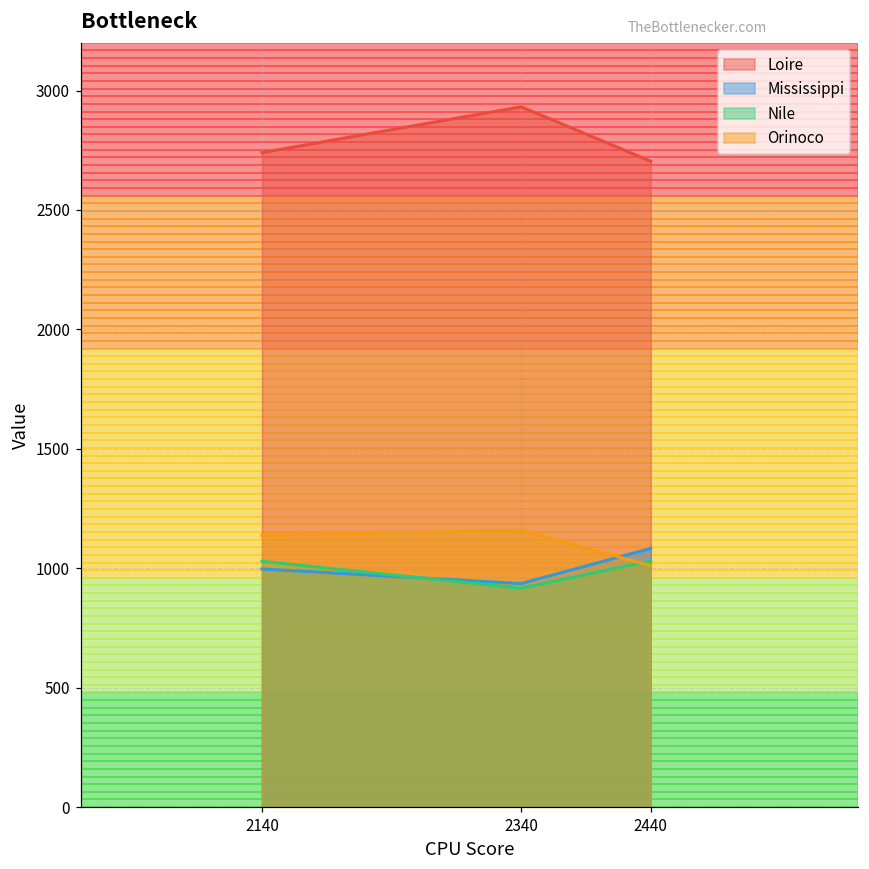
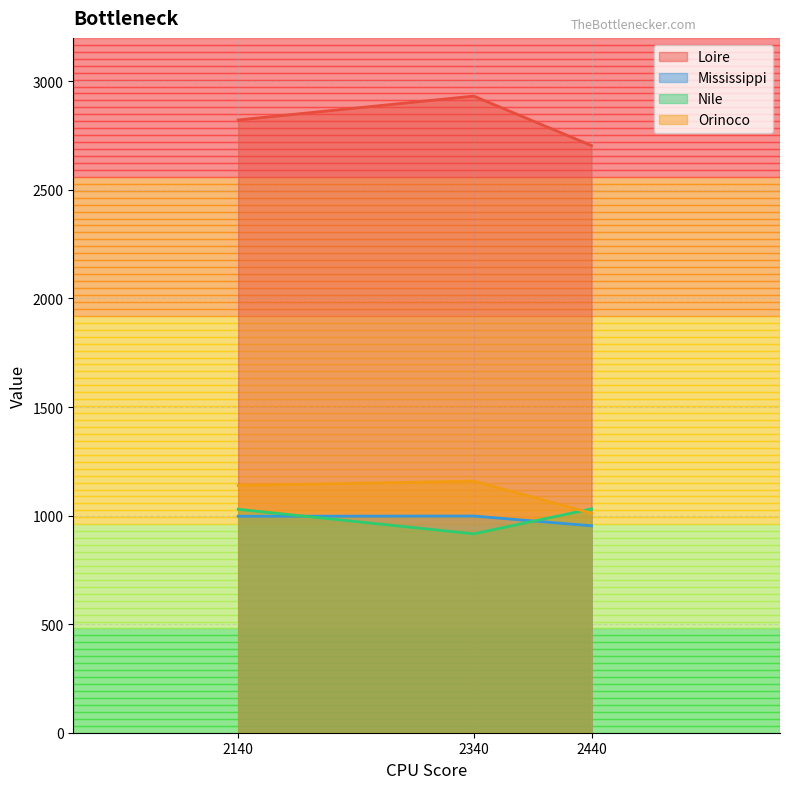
  {
    "Loire": {
-     "2140": 2740,
+     "2140": 2820,
      "2340": 2930,
      "2440": 2700
    },
    "Mississippi": {
      "2140": 1000,
-     "2340": 940,
-     "2440": 1080
+     "2340": 1000,
+     "2440": 950
    },
    "Nile": {
      "2140": 1030,
      "2340": 920,
      "2440": 1030
    },
    "Orinoco": {
      "2140": 1140,
      "2340": 1160,
      "2440": 1010
    }
  }
